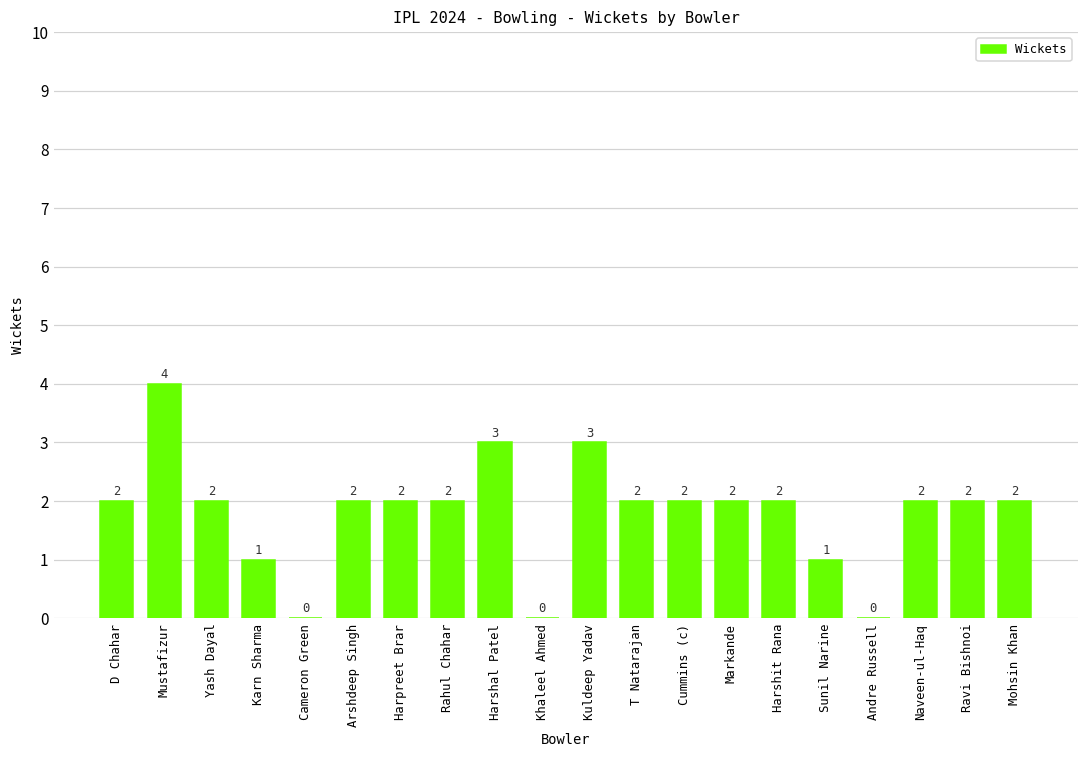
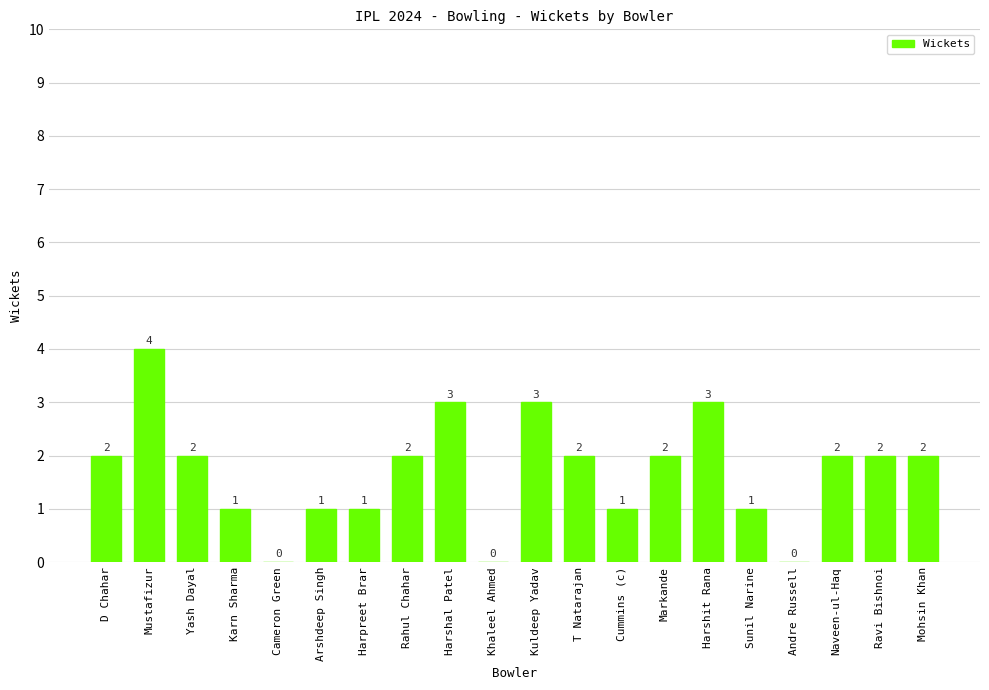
  {
    "D Chahar": 2,
    "Mustafizur": 4,
    "Yash Dayal": 2,
    "Karn Sharma": 1,
    "Cameron Green": 0,
-   "Arshdeep Singh": 2,
-   "Harpreet Brar": 2,
+   "Arshdeep Singh": 1,
+   "Harpreet Brar": 1,
    "Rahul Chahar": 2,
    "Harshal Patel": 3,
    "Khaleel Ahmed": 0,
    "Kuldeep Yadav": 3,
    "T Natarajan": 2,
-   "Cummins (c)": 2,
+   "Cummins (c)": 1,
    "Markande": 2,
-   "Harshit Rana": 2,
+   "Harshit Rana": 3,
    "Sunil Narine": 1,
    "Andre Russell": 0,
    "Naveen-ul-Haq": 2,
    "Ravi Bishnoi": 2,
    "Mohsin Khan": 2
  }
